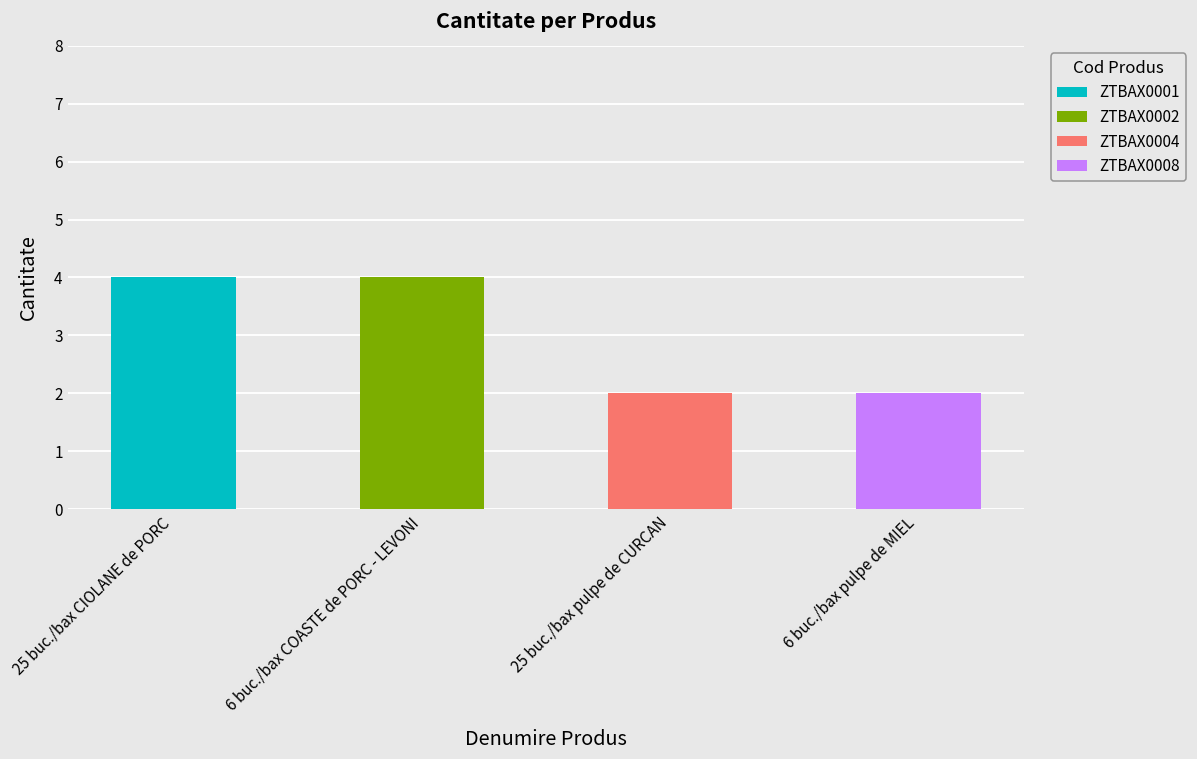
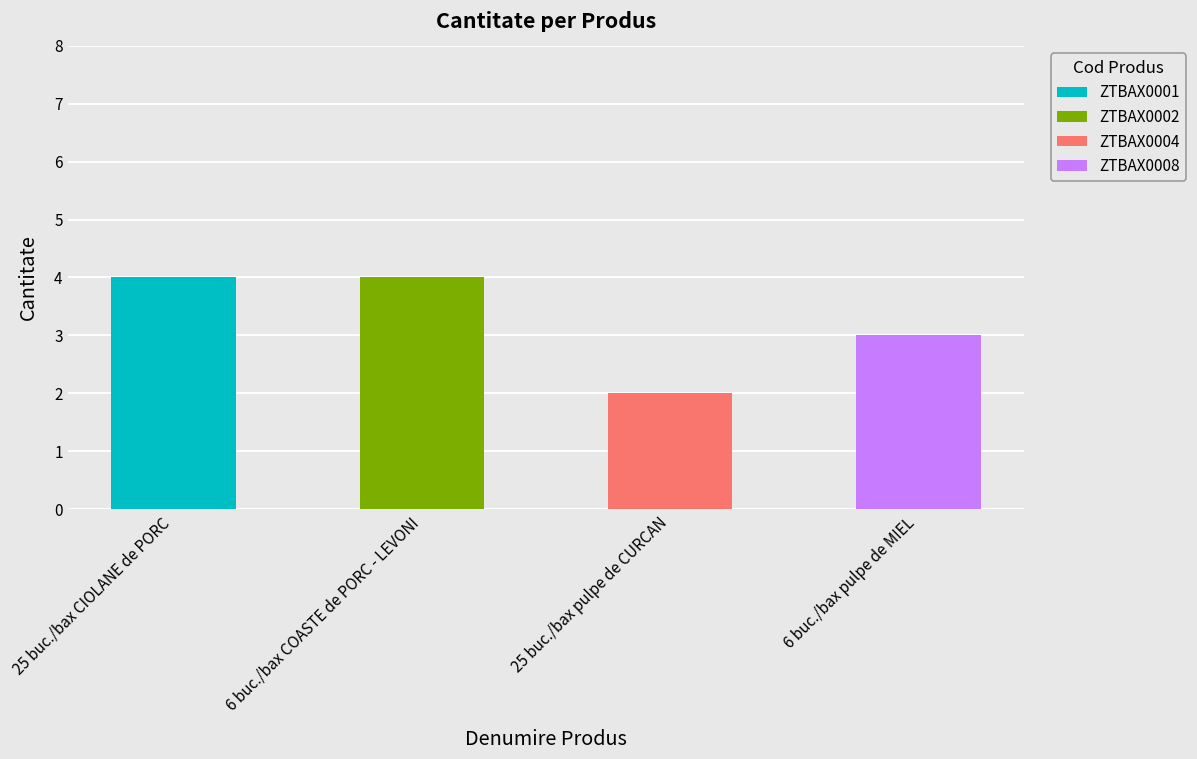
  {
    "25 buc./bax CIOLANE de PORC": 4,
    "6 buc./bax COASTE de PORC - LEVONI": 4,
    "25 buc./bax pulpe de CURCAN": 2,
-   "6 buc./bax pulpe de MIEL": 2
+   "6 buc./bax pulpe de MIEL": 3
  }
